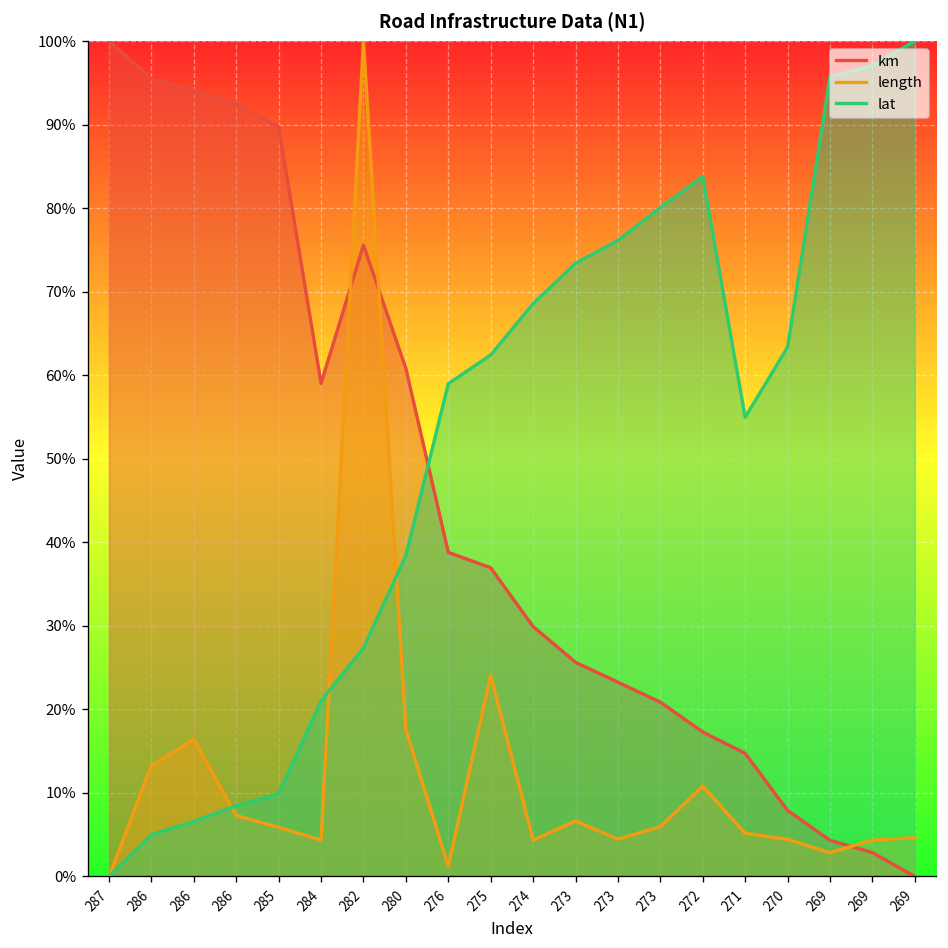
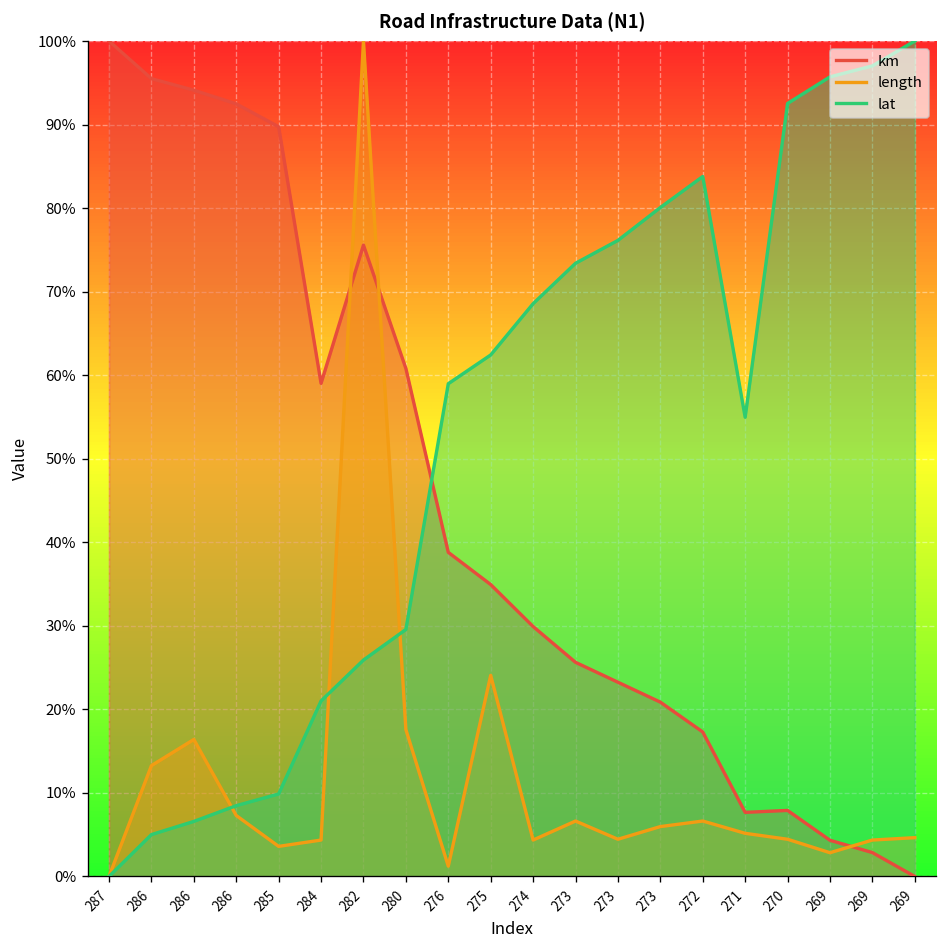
  {
    "km": {
      "287": "100%",
      "285": "90%",
      "284": "59%",
      "282": "76%",
      "280": "61%",
      "276": "39%",
-     "275": "37%",
+     "275": "35%",
      "274": "30%",
      "272": "17%",
-     "271": "15%",
+     "271": "8%",
      "270": "8%"
    },
    "length": {
-     "285": "6%",
+     "285": "4%",
      "284": "4%",
      "282": "100%",
      "280": "18%",
      "276": "1%",
      "275": "24%",
      "274": "4%",
-     "272": "11%",
+     "272": "7%",
      "271": "5%",
      "270": "4%"
    },
    "lat": {
      "285": "10%",
      "284": "21%",
-     "282": "27%",
-     "280": "38%",
+     "282": "26%",
+     "280": "30%",
      "276": "59%",
      "275": "62%",
      "274": "69%",
      "272": "84%",
      "271": "55%",
-     "270": "63%"
+     "270": "93%"
    }
  }
